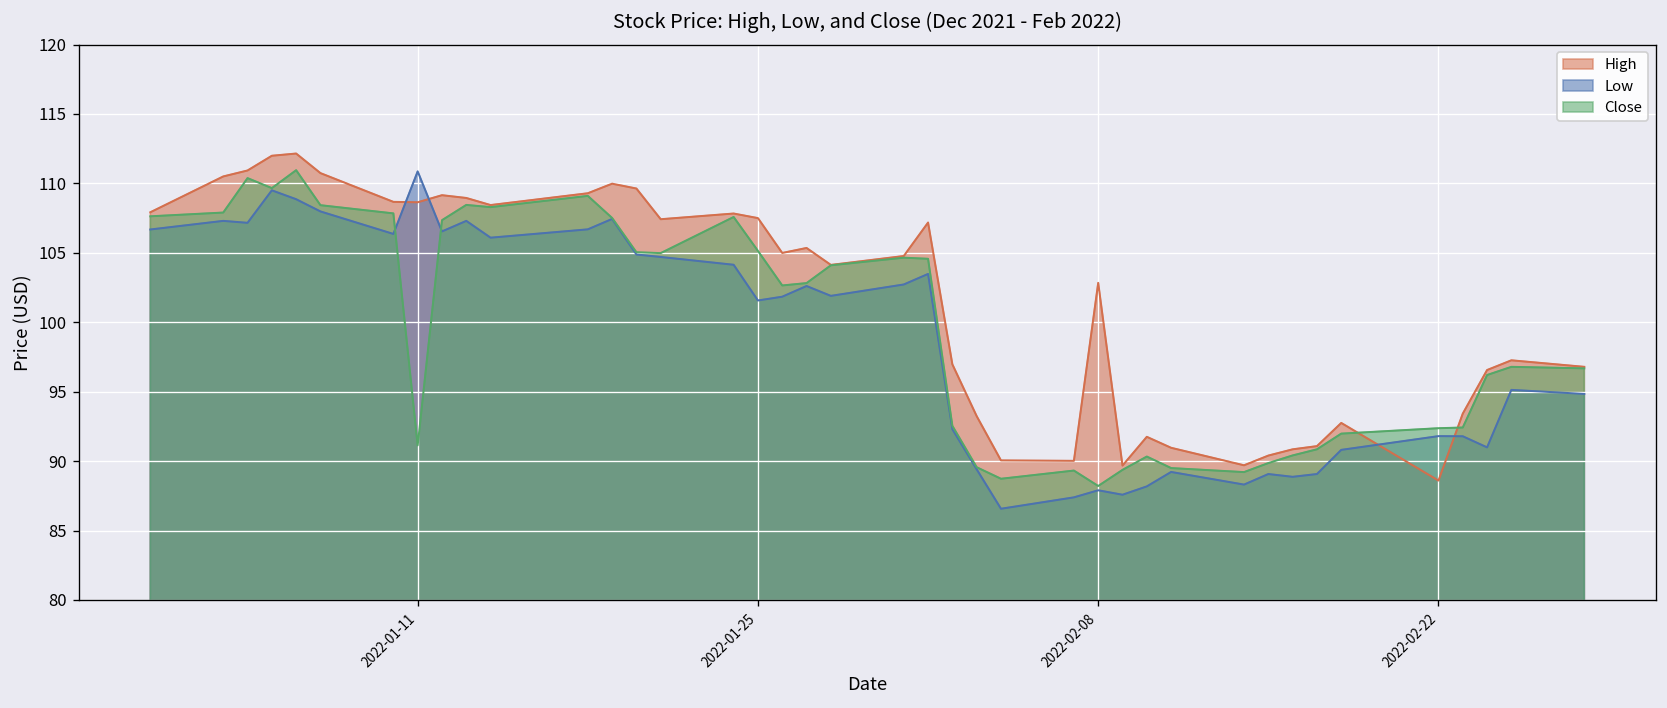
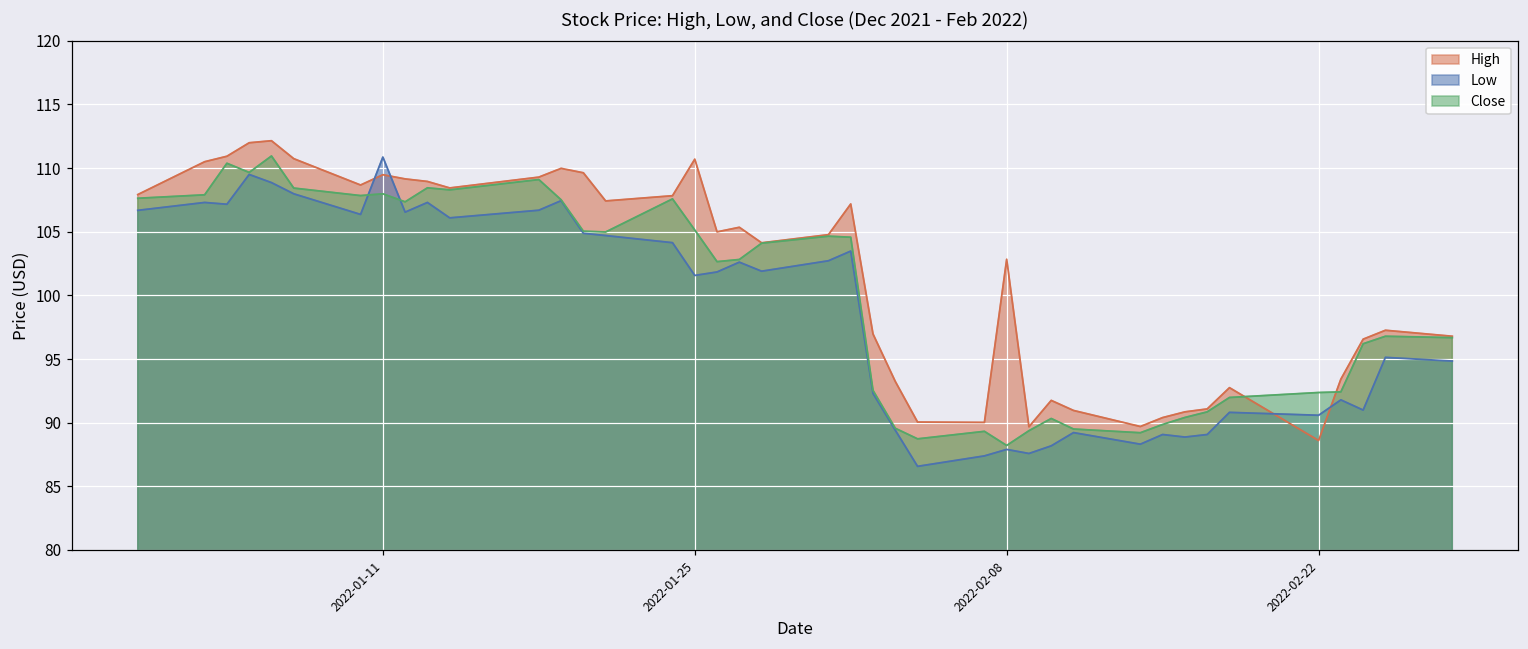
  {
    "High": {
-     "2022-01-11": 108.6,
-     "2022-01-25": 107.5,
+     "2022-01-11": 109.5,
+     "2022-01-25": 110.7,
      "2022-02-08": 102.8,
      "2022-02-22": 88.6
    },
    "Low": {
      "2022-01-11": 110.9,
      "2022-01-25": 101.6,
      "2022-02-08": 87.9,
-     "2022-02-22": 91.8
+     "2022-02-22": 90.6
    },
    "Close": {
-     "2022-01-11": 91.1,
+     "2022-01-11": 108.0,
      "2022-01-25": 105.1,
      "2022-02-08": 88.2,
      "2022-02-22": 92.4
    }
  }
